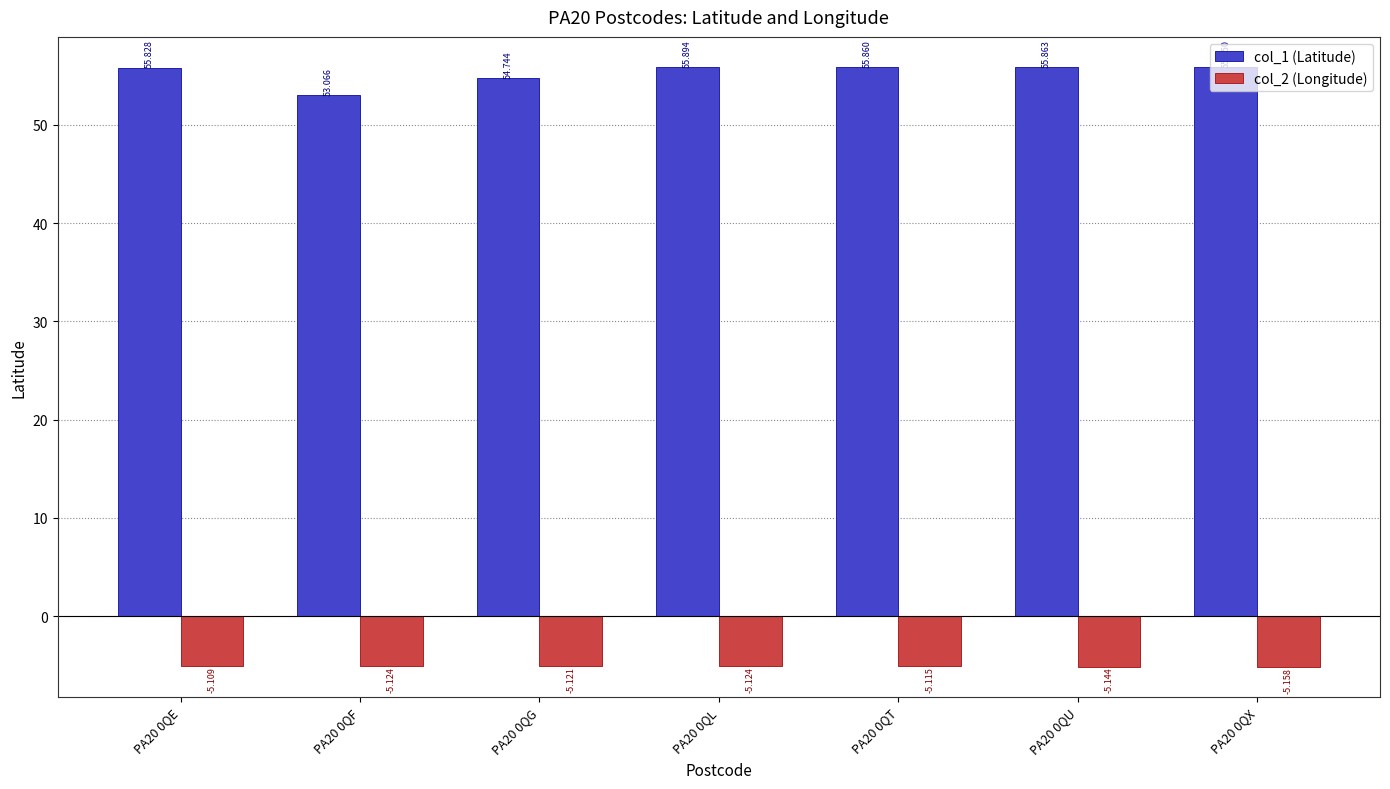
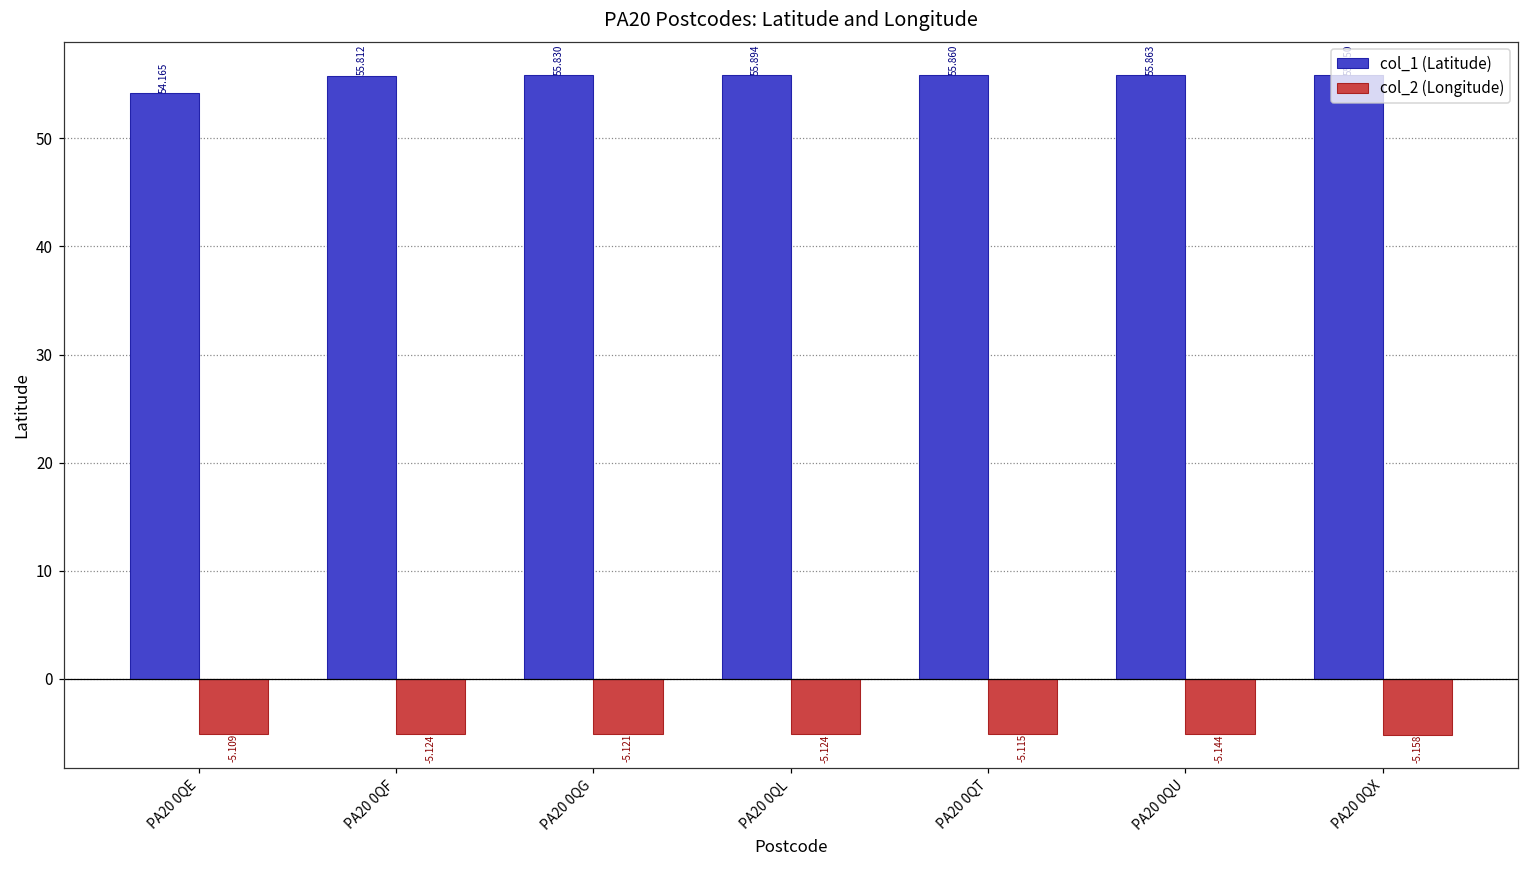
  {
    "col_1 (Latitude)": {
-     "PA20 0QE": 55.828,
-     "PA20 0QF": 53.066,
-     "PA20 0QG": 54.744,
+     "PA20 0QE": 54.165,
+     "PA20 0QF": 55.812,
+     "PA20 0QG": 55.830,
      "PA20 0QL": 55.894,
      "PA20 0QT": 55.860,
      "PA20 0QU": 55.863
    },
    "col_2 (Longitude)": {
      "PA20 0QE": -5.109,
      "PA20 0QF": -5.124,
      "PA20 0QG": -5.121,
      "PA20 0QL": -5.124,
      "PA20 0QT": -5.115,
      "PA20 0QU": -5.144,
      "PA20 0QX": -5.158
    }
  }
